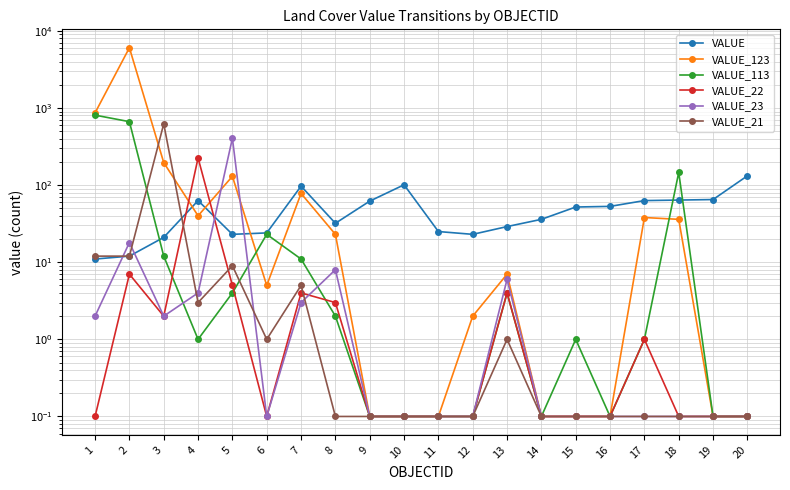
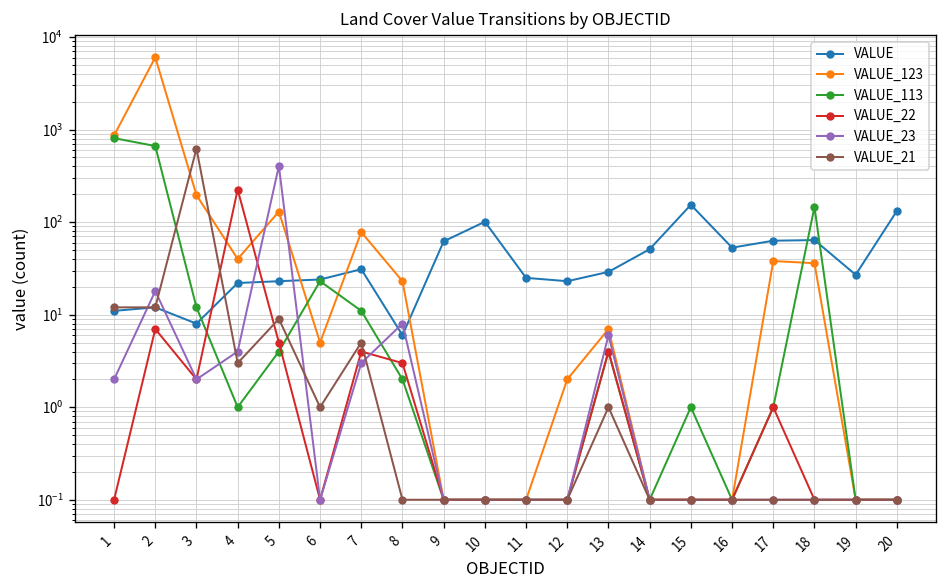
  {
    "VALUE": {
      "1": 11,
-     "3": 21,
-     "4": 60,
+     "3": 8,
+     "4": 22,
      "5": 23,
-     "7": 100,
-     "8": 32,
+     "7": 31,
+     "8": 6,
      "9": 60,
      "10": 100,
      "11": 25,
      "12": 23,
      "13": 29,
-     "14": 40,
-     "15": 50,
+     "14": 50,
+     "15": 150,
      "16": 50,
      "17": 60,
      "18": 60,
-     "19": 70,
+     "19": 27,
      "20": 130
    },
    "VALUE_123": {
      "2": 6000,
      "3": 200,
      "4": 40,
      "5": 130,
      "6": 5,
      "7": 80,
      "8": 23,
      "12": 2,
      "13": 7,
      "17": 40,
      "18": 40
    },
    "VALUE_113": {
      "2": 700,
      "3": 12,
      "4": 1,
      "5": 4,
      "7": 11,
      "8": 2,
      "15": 1,
      "18": 150
    },
    "VALUE_22": {
      "1": 0.10,
      "2": 7,
      "4": 230,
      "5": 5,
      "7": 4,
      "8": 3
    },
    "VALUE_23": {
      "1": 2,
      "2": 18,
      "4": 4,
      "5": 400,
      "7": 3,
      "8": 8,
      "13": 6
    },
    "VALUE_21": {
      "1": 12,
      "3": 600,
      "4": 3,
      "5": 9,
      "6": 1,
      "7": 5,
      "8": 0.10,
      "13": 1
    }
  }
